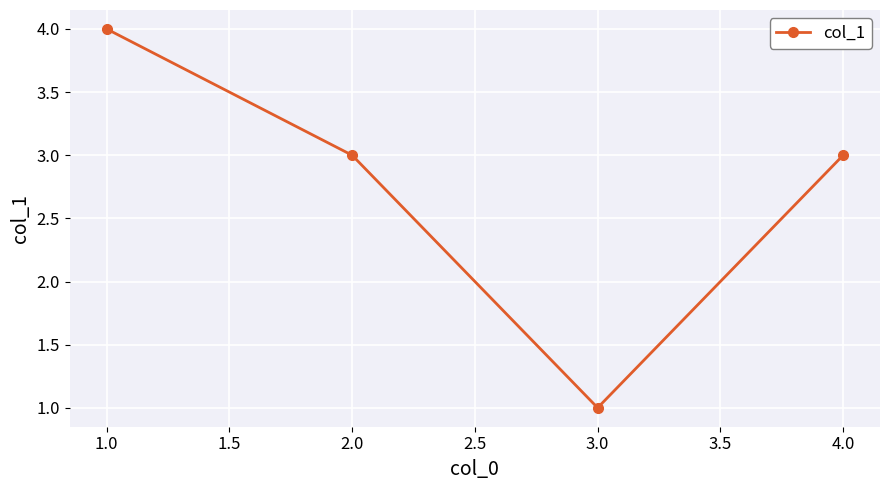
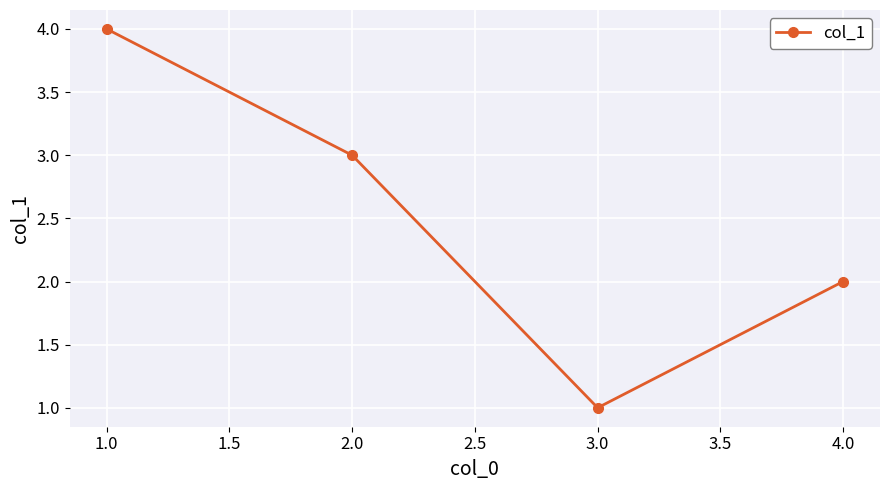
  {
    "1.0": 4,
    "2.0": 3,
    "3.0": 1,
-   "4.0": 3
+   "4.0": 2
  }
